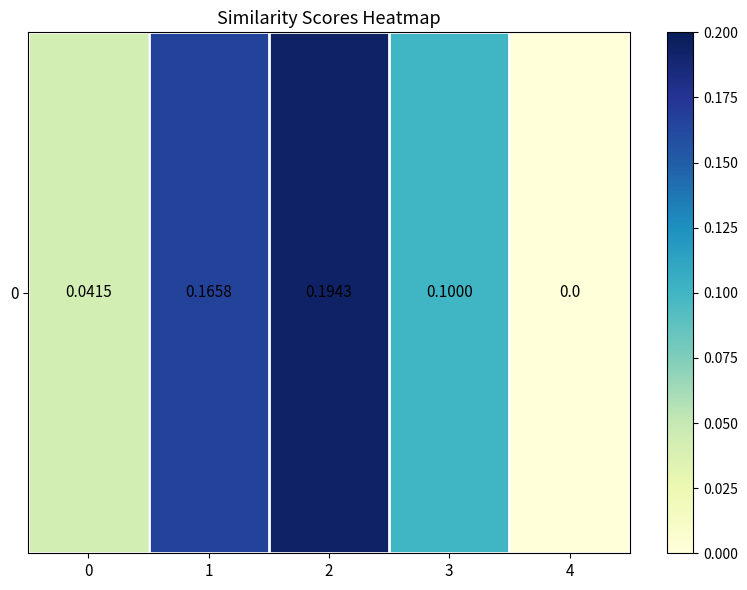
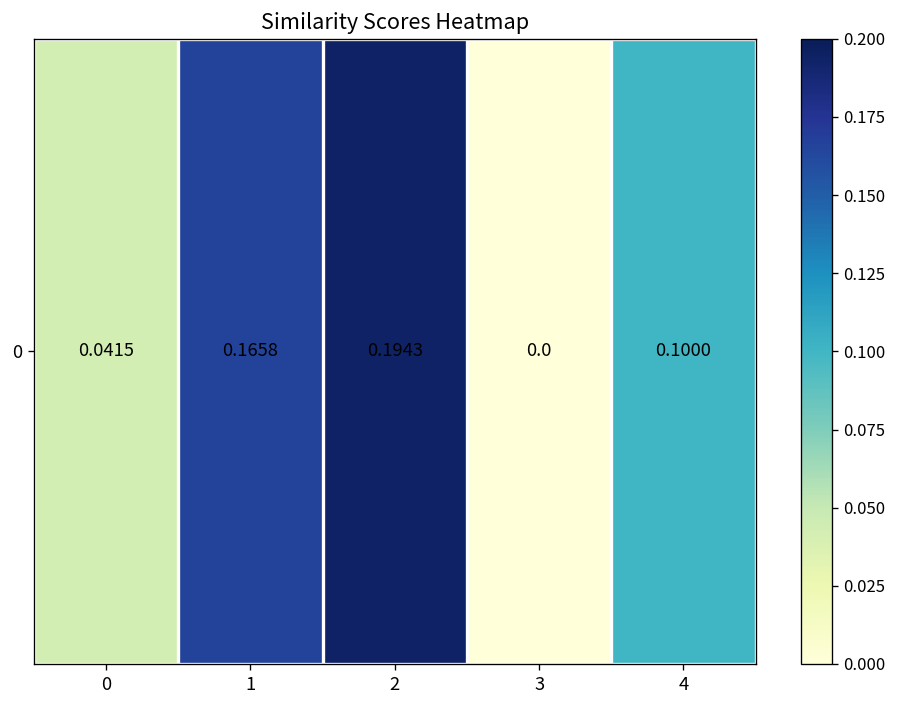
  {
    "0": {
      "0": 0.0415,
      "1": 0.1658,
      "2": 0.1943,
-     "3": 0.1000,
-     "4": 0.0
+     "3": 0.0,
+     "4": 0.1000
    }
  }
